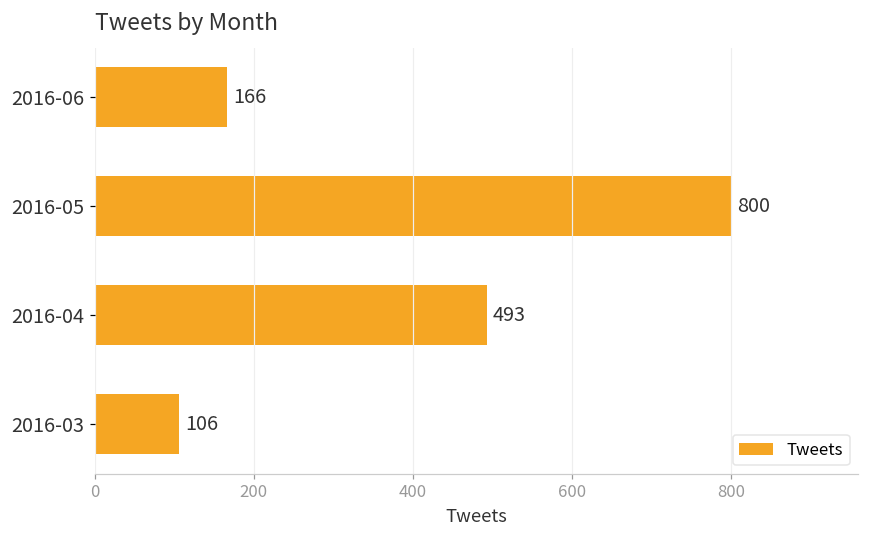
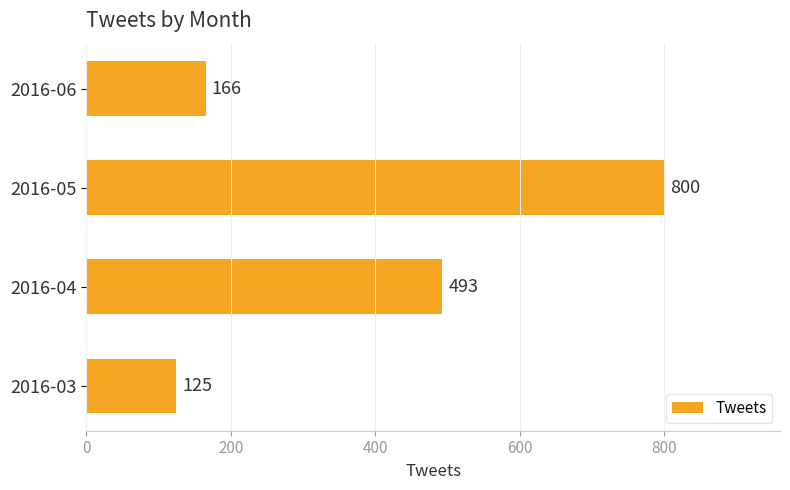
  {
    "2016-06": 166,
    "2016-05": 800,
    "2016-04": 493,
-   "2016-03": 106
+   "2016-03": 125
  }
